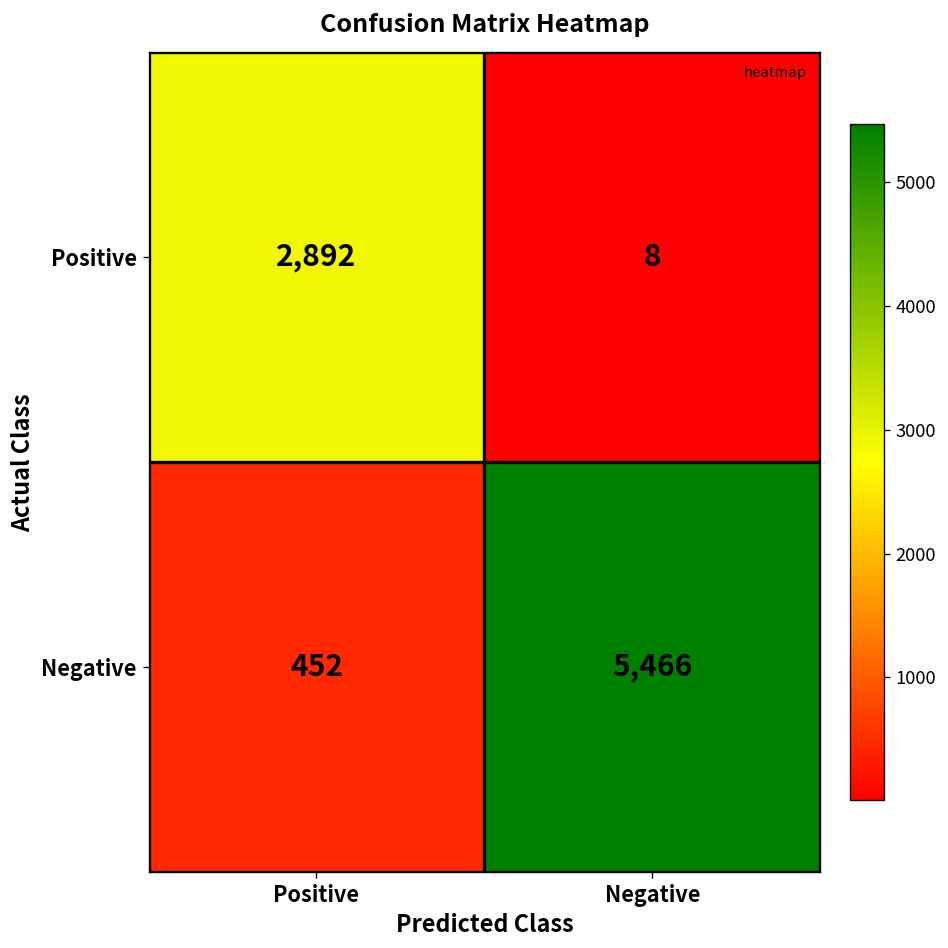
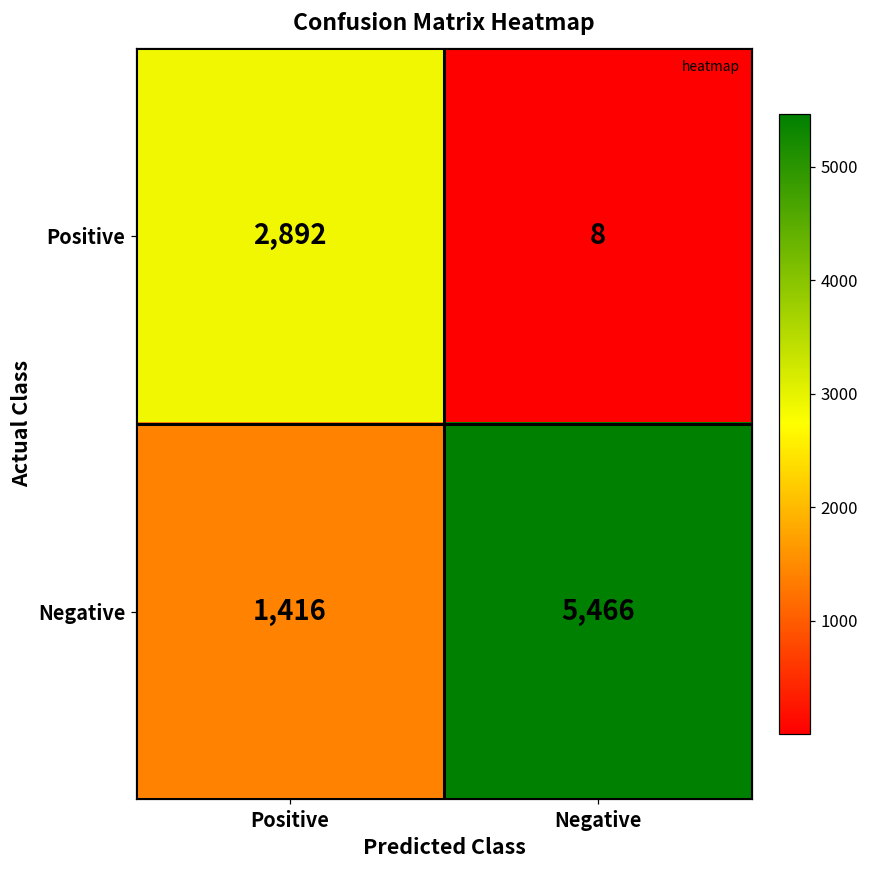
  {
    "Positive": {
      "Positive": "2,892",
      "Negative": "8"
    },
    "Negative": {
-     "Positive": "452",
+     "Positive": "1,416",
      "Negative": "5,466"
    }
  }
